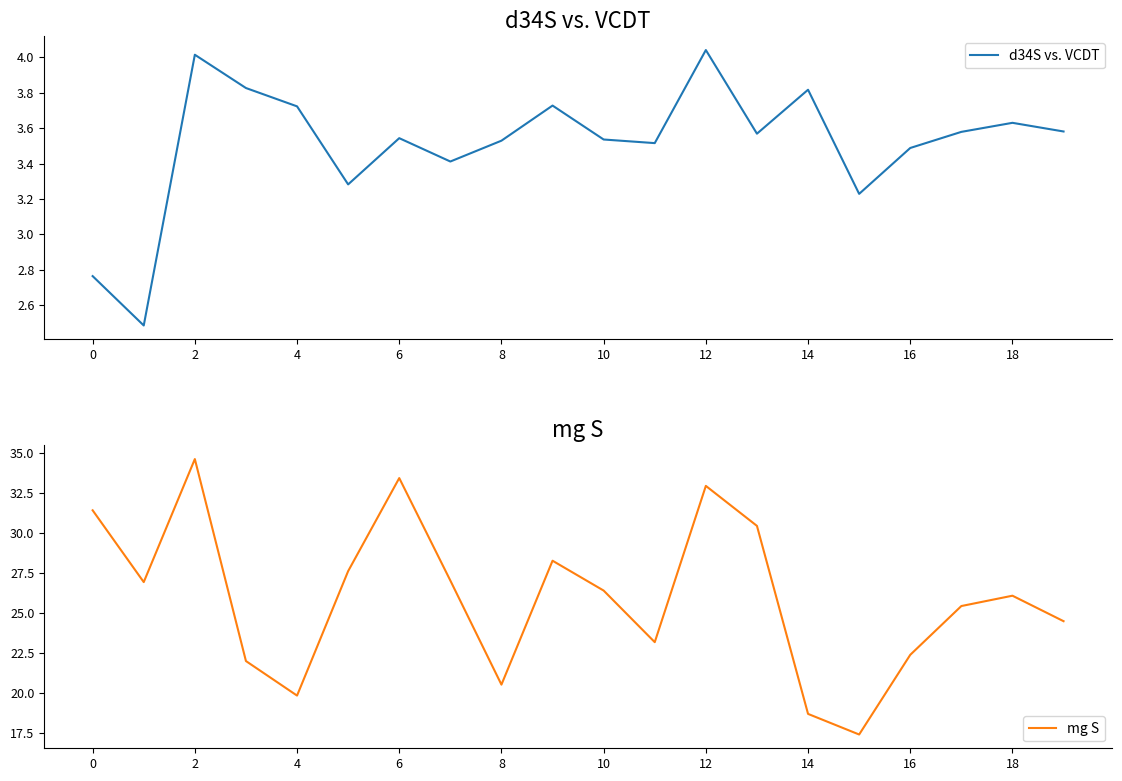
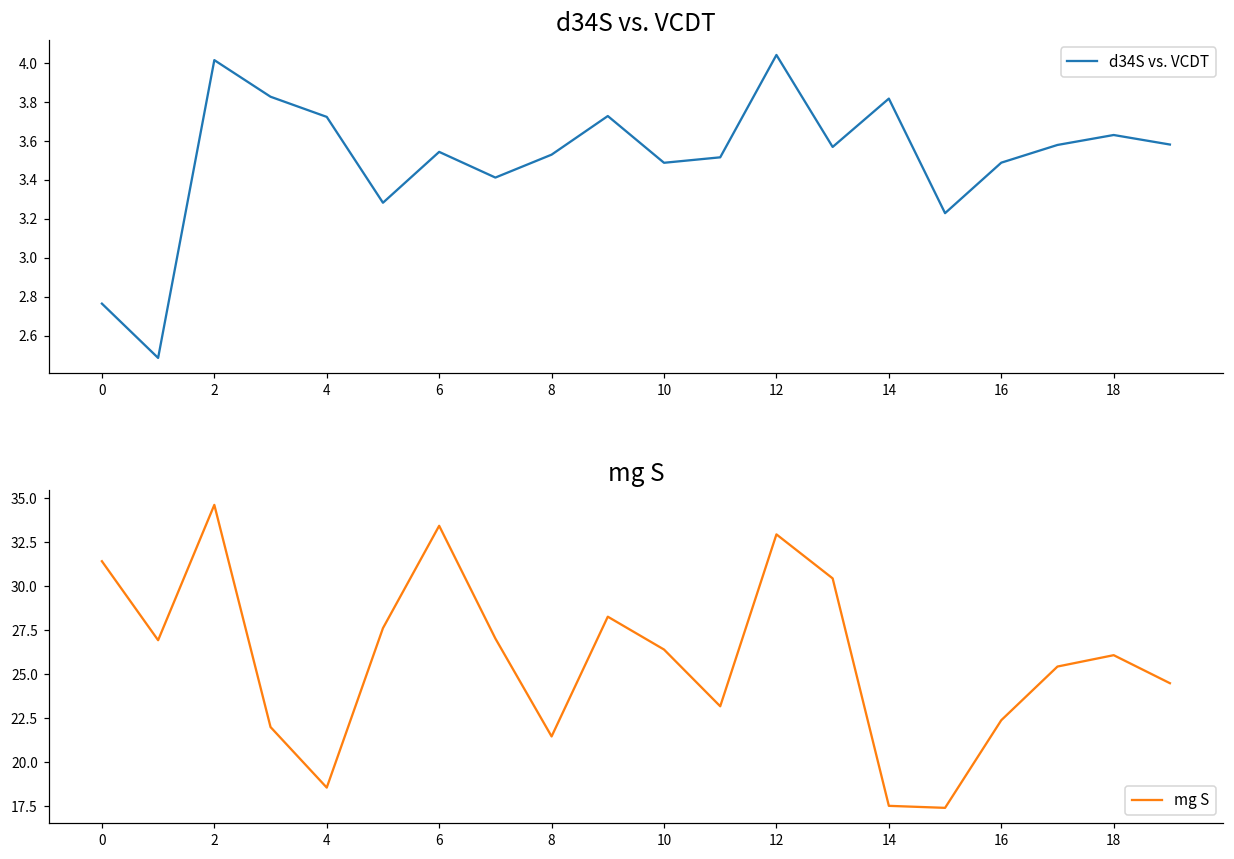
  {
    "d34S vs. VCDT": {
      "0": 2.76,
      "2": 4.01,
      "4": 3.72,
      "6": 3.54,
      "8": 3.53,
-     "10": 3.54,
+     "10": 3.49,
      "12": 4.04,
      "14": 3.82,
      "16": 3.49,
      "18": 3.63
    },
    "mg S": {
      "0": 31.4,
      "2": 34.6,
-     "4": 19.8,
+     "4": 18.5,
      "6": 33.4,
-     "8": 20.5,
+     "8": 21.4,
      "10": 26.4,
      "12": 32.9,
-     "14": 18.7,
+     "14": 17.5,
      "16": 22.4,
      "18": 26.1
    }
  }
